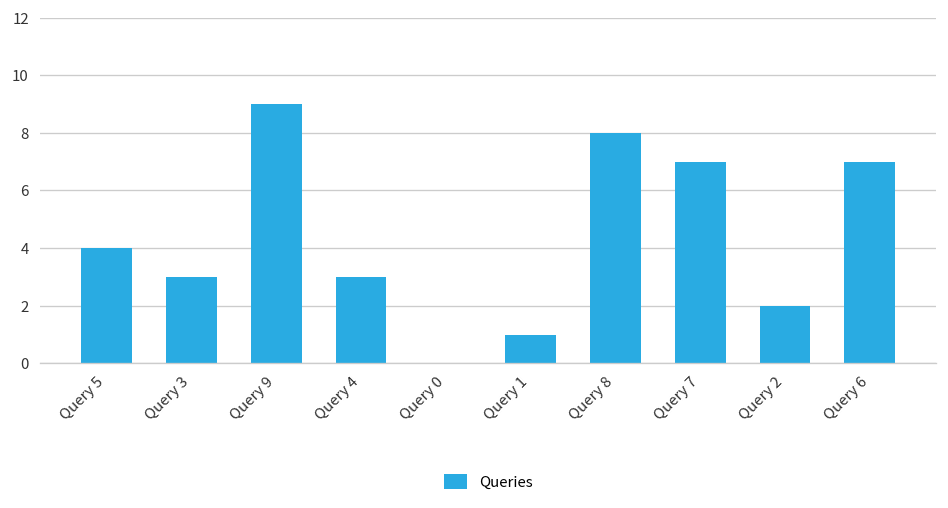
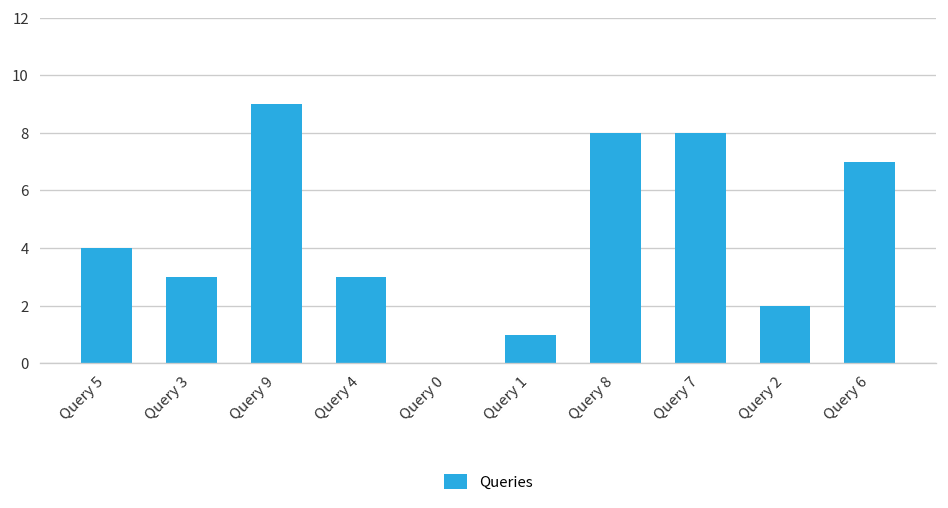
  {
    "Query 5": 4,
    "Query 3": 3,
    "Query 9": 9,
    "Query 4": 3,
    "Query 0": 0,
    "Query 1": 1,
    "Query 8": 8,
-   "Query 7": 7,
+   "Query 7": 8,
    "Query 2": 2,
    "Query 6": 7
  }
